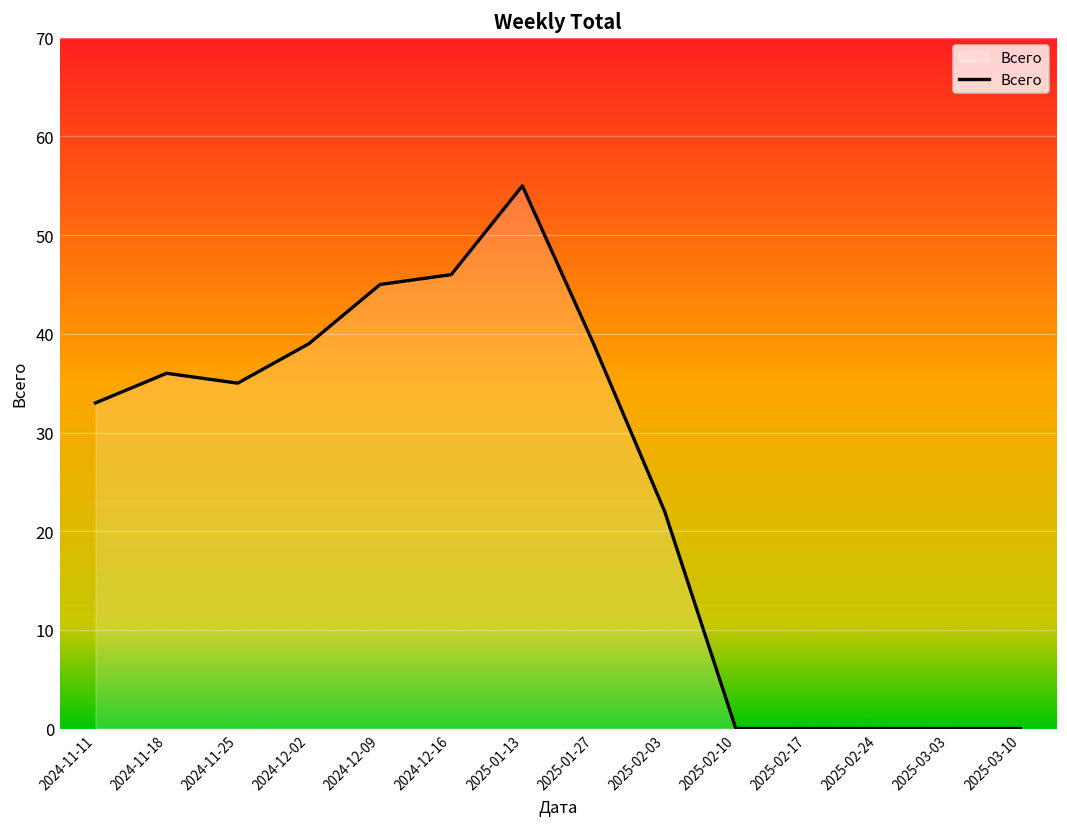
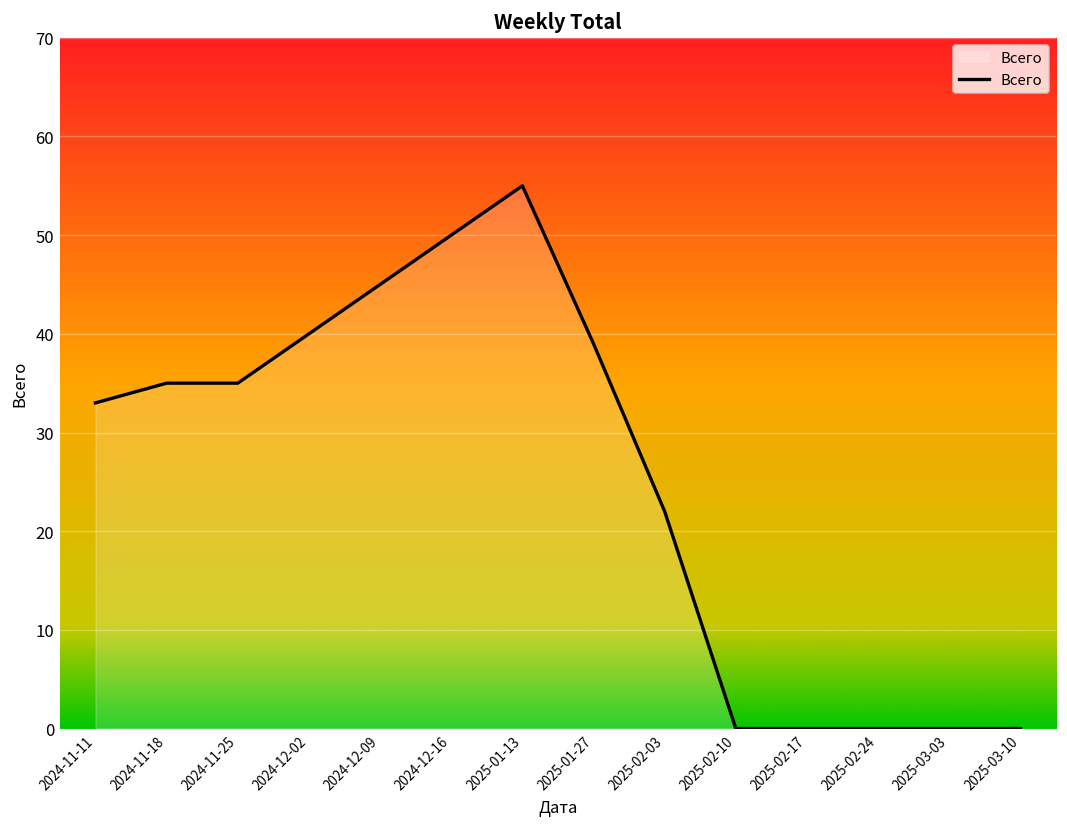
  {
    "2024-11-11": 33,
-   "2024-11-18": 36,
+   "2024-11-18": 35,
    "2024-11-25": 35,
-   "2024-12-02": 39,
+   "2024-12-02": 40,
    "2024-12-09": 45,
-   "2024-12-16": 46,
+   "2024-12-16": 50,
    "2025-01-13": 55,
    "2025-01-27": 39,
    "2025-02-03": 22,
    "2025-02-10": 0,
    "2025-02-17": 0,
    "2025-02-24": 0,
    "2025-03-03": 0,
    "2025-03-10": 0
  }
